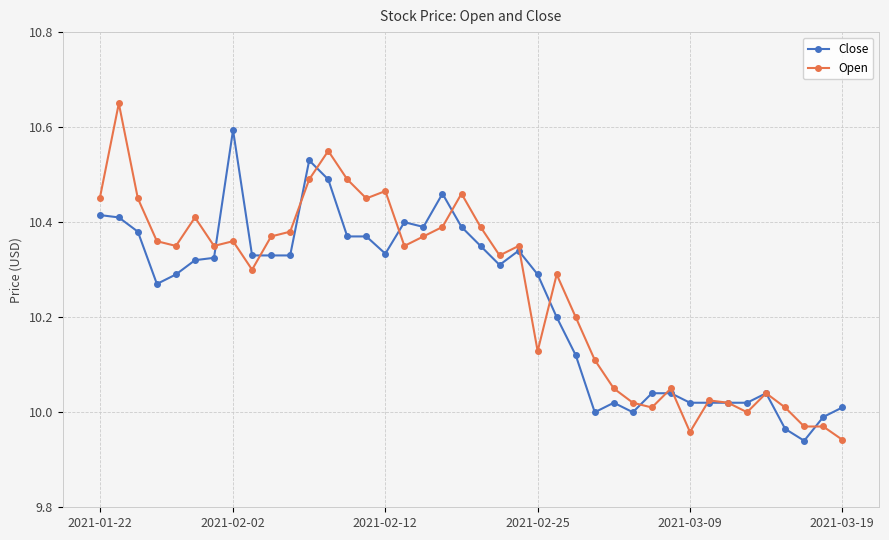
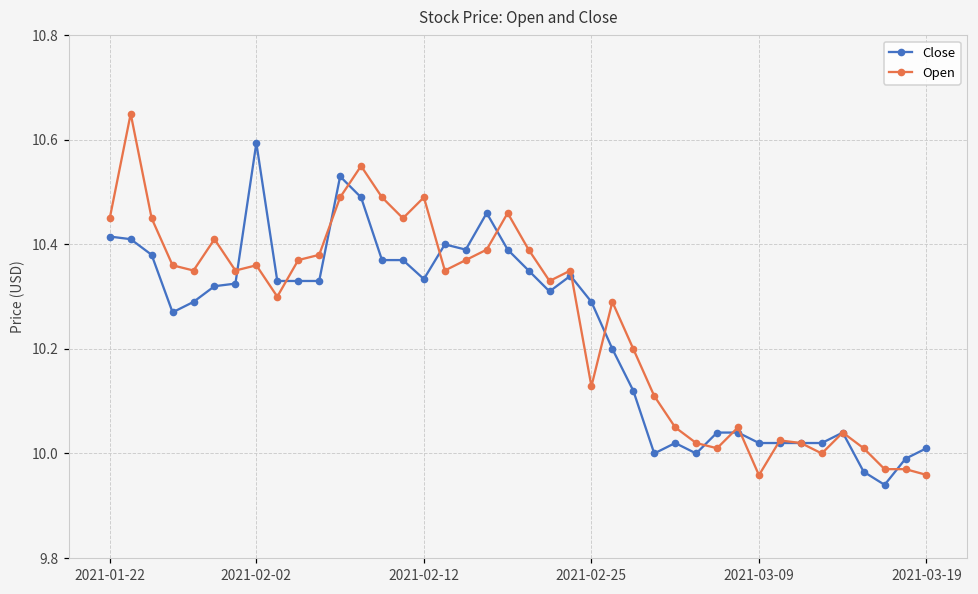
  {
    "Close": {
      "2021-01-22": 10.41,
      "2021-02-02": 10.59,
      "2021-02-12": 10.33,
      "2021-02-25": 10.29,
      "2021-03-09": 10.02,
      "2021-03-19": 10.01
    },
    "Open": {
      "2021-01-22": 10.45,
      "2021-02-02": 10.36,
-     "2021-02-12": 10.47,
+     "2021-02-12": 10.49,
      "2021-02-25": 10.13,
      "2021-03-09": 9.96,
-     "2021-03-19": 9.94
+     "2021-03-19": 9.96
    }
  }
